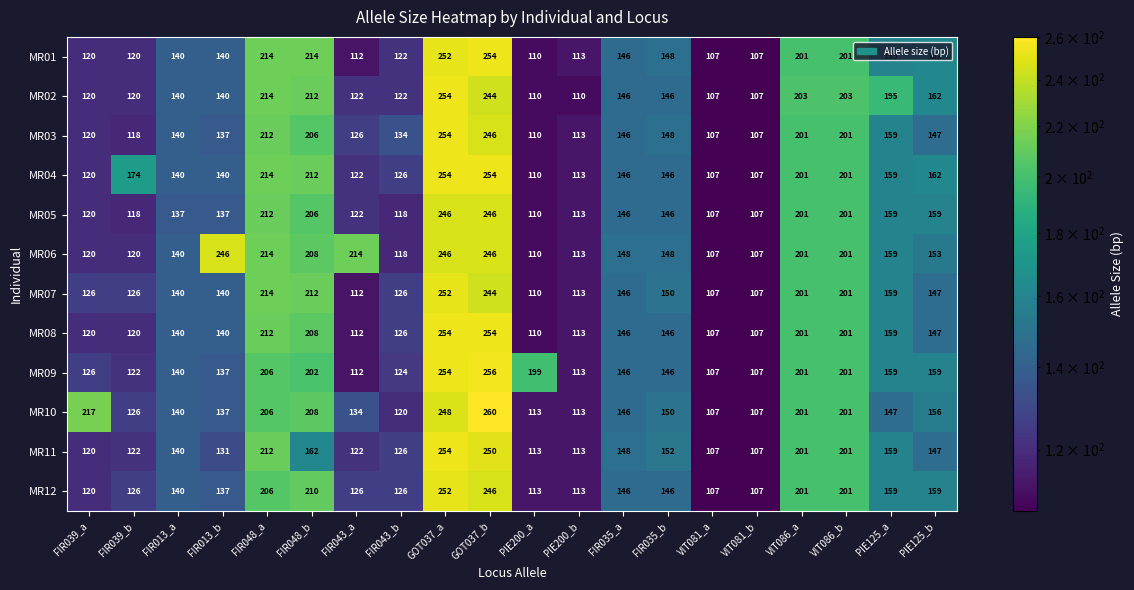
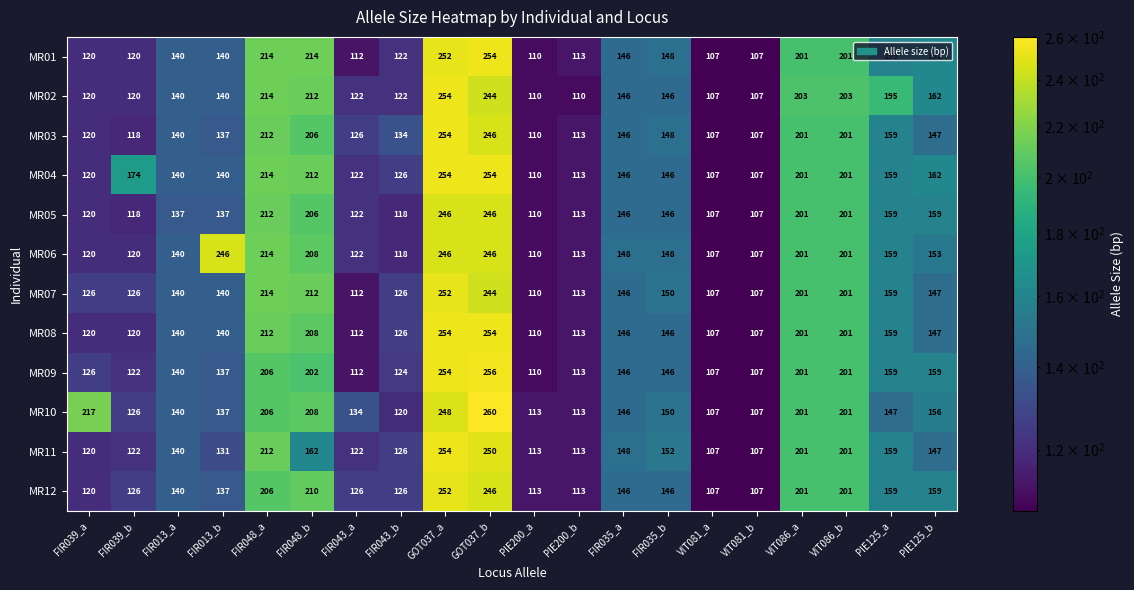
  {
    "MR06": {
      "FIR039_a": 120,
      "FIR039_b": 120,
      "FIR013_a": 140,
      "FIR013_b": 246,
      "FIR048_a": 214,
      "FIR048_b": 208,
-     "FIR043_a": 214,
+     "FIR043_a": 122,
      "FIR043_b": 118,
      "GOT037_a": 246,
      "GOT037_b": 246,
      "PIE200_a": 110,
      "PIE200_b": 113,
      "FIR035_a": 148,
      "FIR035_b": 148,
      "VIT081_a": 107,
      "VIT081_b": 107,
      "VIT086_a": 201,
      "VIT086_b": 201,
      "PIE125_a": 159,
      "PIE125_b": 153
    },
    "MR09": {
      "FIR039_a": 126,
      "FIR039_b": 122,
      "FIR013_a": 140,
      "FIR013_b": 137,
      "FIR048_a": 206,
      "FIR048_b": 202,
      "FIR043_a": 112,
      "FIR043_b": 124,
      "GOT037_a": 254,
      "GOT037_b": 256,
-     "PIE200_a": 199,
+     "PIE200_a": 110,
      "PIE200_b": 113,
      "FIR035_a": 146,
      "FIR035_b": 146,
      "VIT081_a": 107,
      "VIT081_b": 107,
      "VIT086_a": 201,
      "VIT086_b": 201,
      "PIE125_a": 159,
      "PIE125_b": 159
    }
  }
